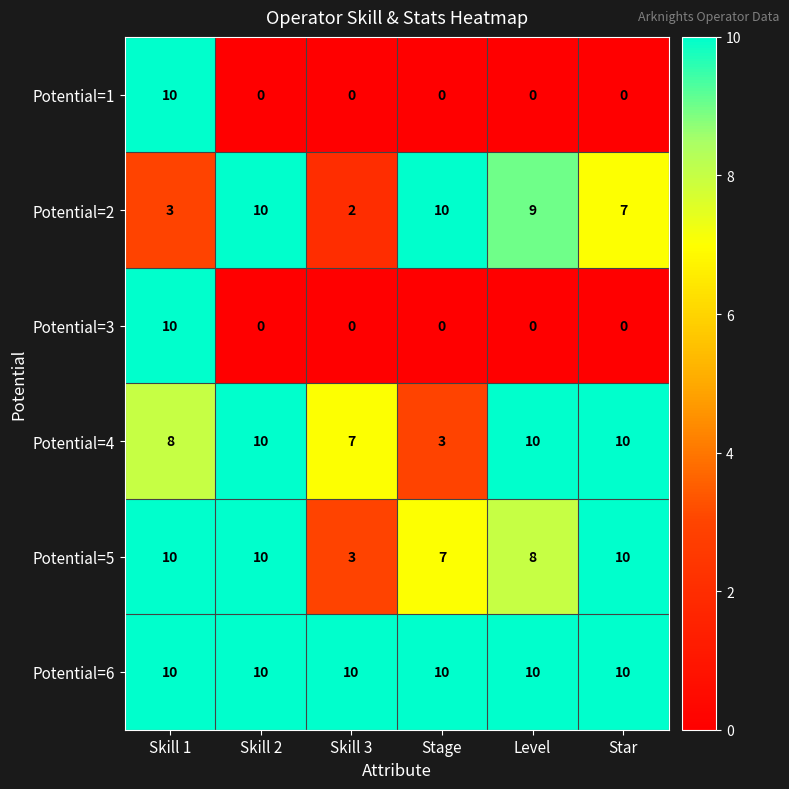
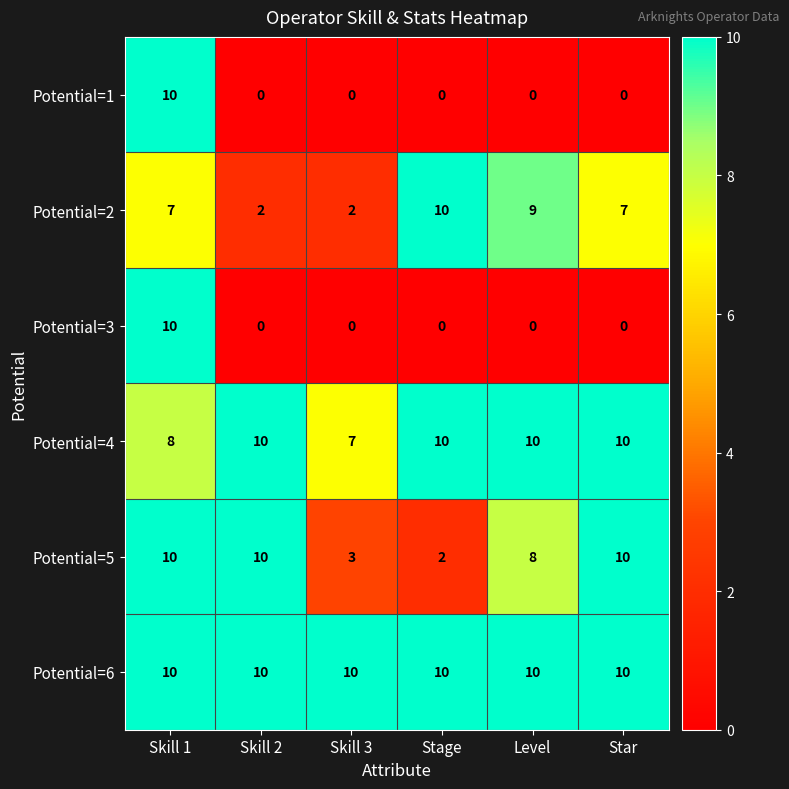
  {
    "Potential=1": {
      "Skill 1": 10,
      "Skill 2": 0,
      "Skill 3": 0,
      "Stage": 0,
      "Level": 0,
      "Star": 0
    },
    "Potential=2": {
-     "Skill 1": 3,
-     "Skill 2": 10,
+     "Skill 1": 7,
+     "Skill 2": 2,
      "Skill 3": 2,
      "Stage": 10,
      "Level": 9,
      "Star": 7
    },
    "Potential=3": {
      "Skill 1": 10,
      "Skill 2": 0,
      "Skill 3": 0,
      "Stage": 0,
      "Level": 0,
      "Star": 0
    },
    "Potential=4": {
      "Skill 1": 8,
      "Skill 2": 10,
      "Skill 3": 7,
-     "Stage": 3,
+     "Stage": 10,
      "Level": 10,
      "Star": 10
    },
    "Potential=5": {
      "Skill 1": 10,
      "Skill 2": 10,
      "Skill 3": 3,
-     "Stage": 7,
+     "Stage": 2,
      "Level": 8,
      "Star": 10
    },
    "Potential=6": {
      "Skill 1": 10,
      "Skill 2": 10,
      "Skill 3": 10,
      "Stage": 10,
      "Level": 10,
      "Star": 10
    }
  }
